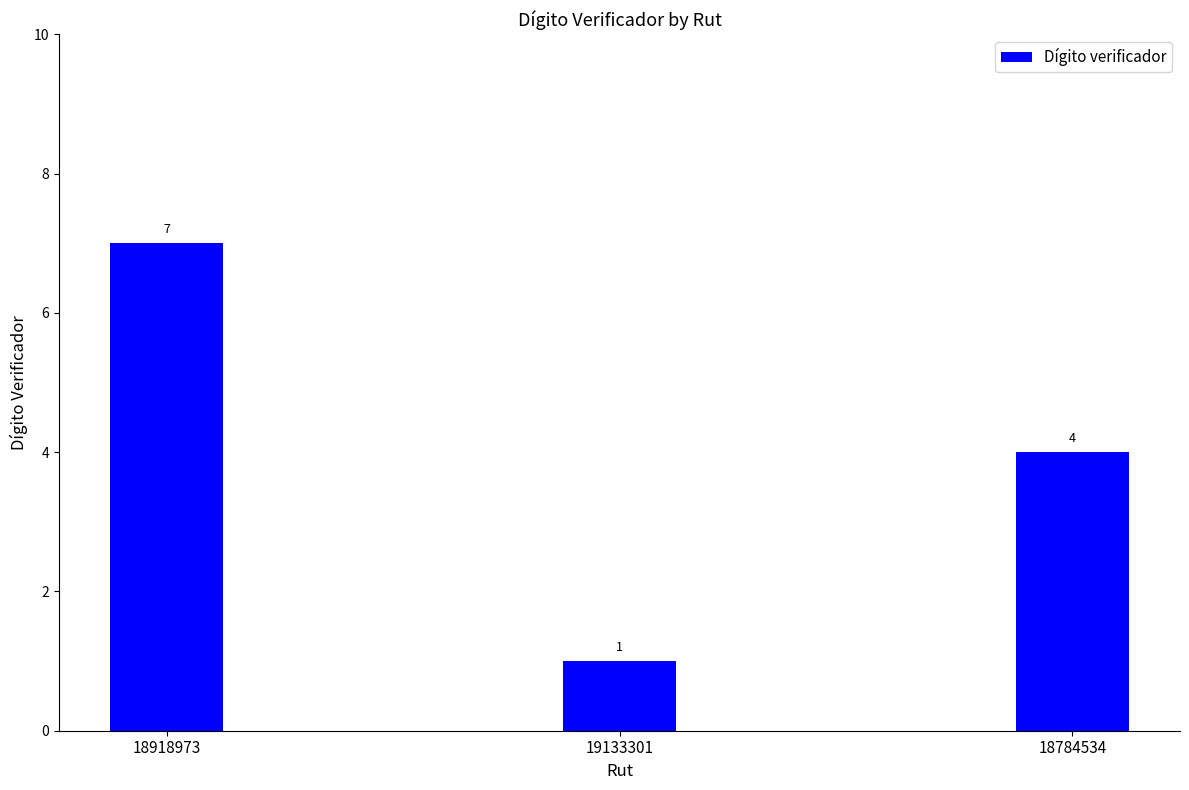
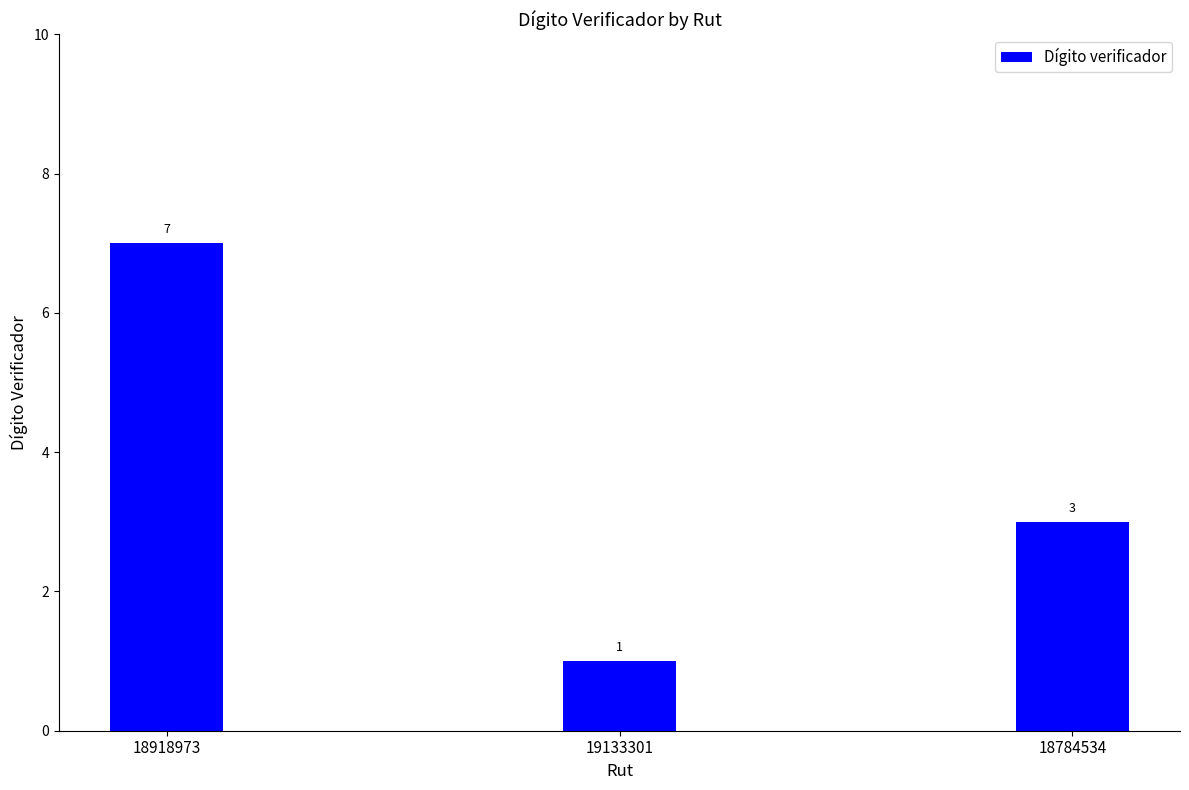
  {
    "18918973": 7,
    "19133301": 1,
-   "18784534": 4
+   "18784534": 3
  }
